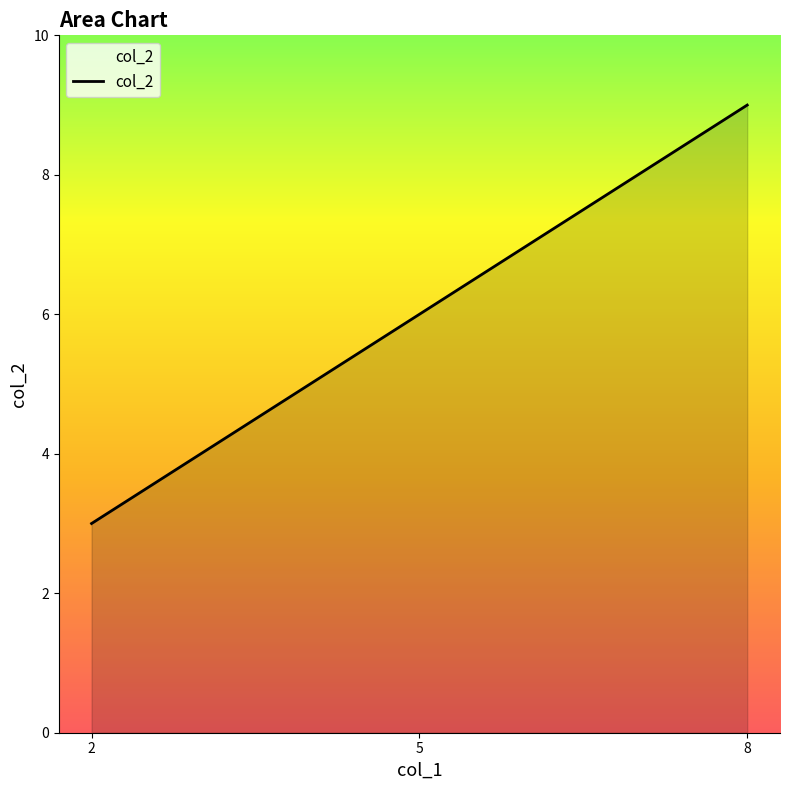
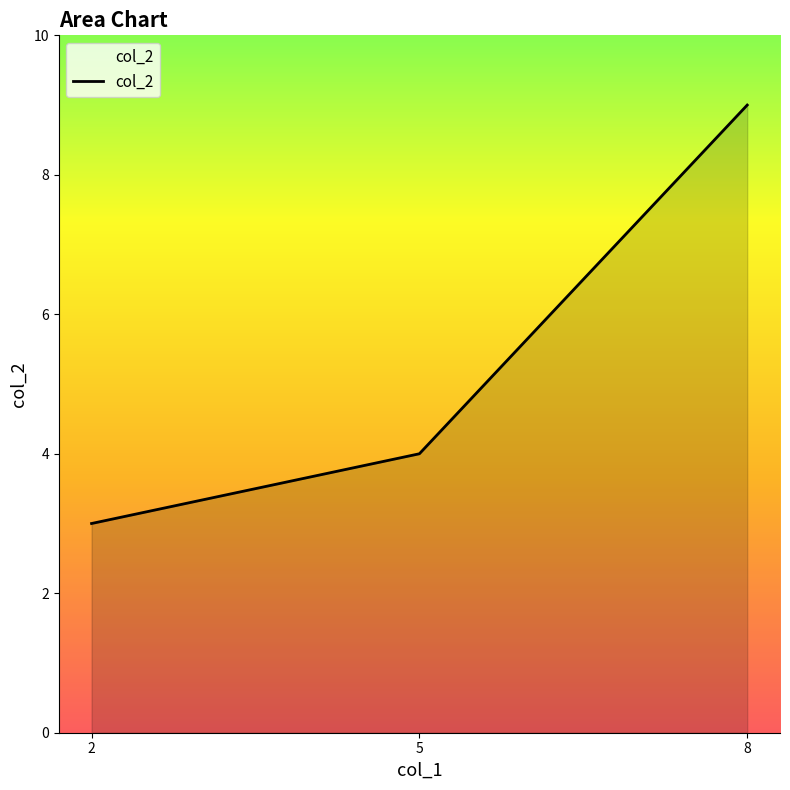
  {
    "2": 3,
-   "5": 6,
+   "5": 4,
    "8": 9
  }
